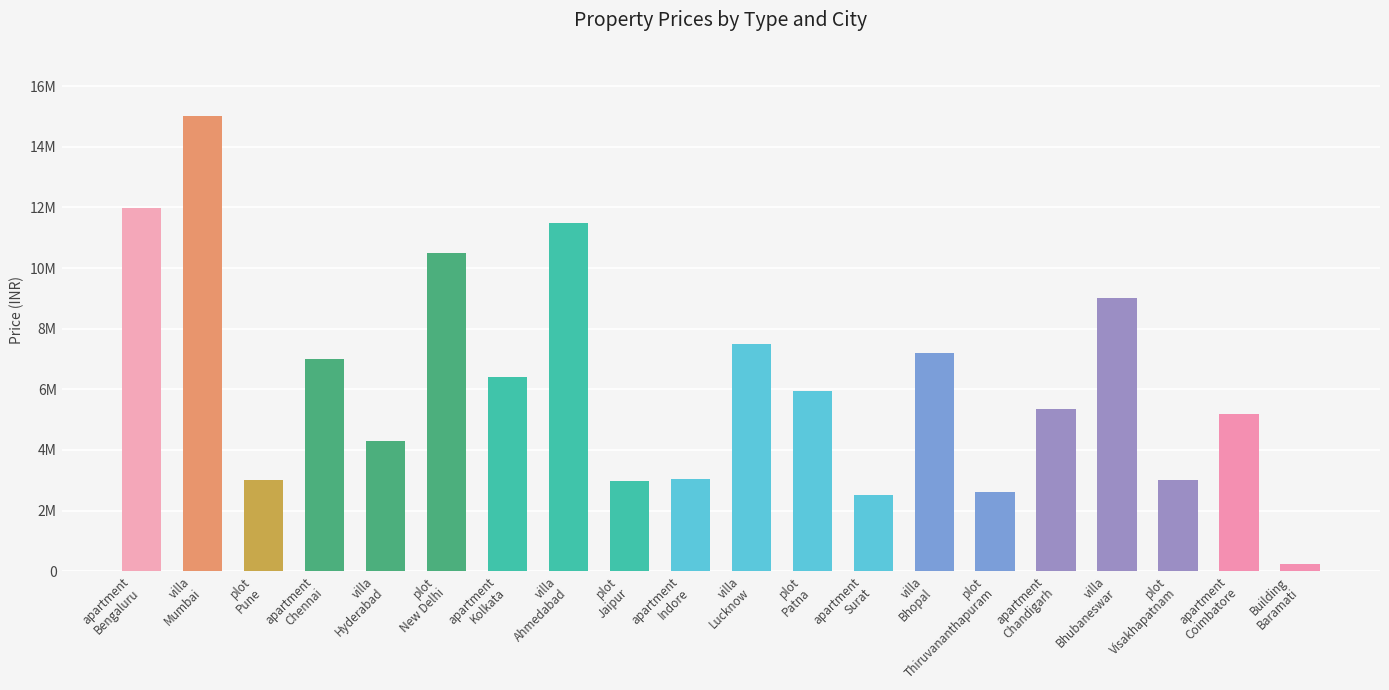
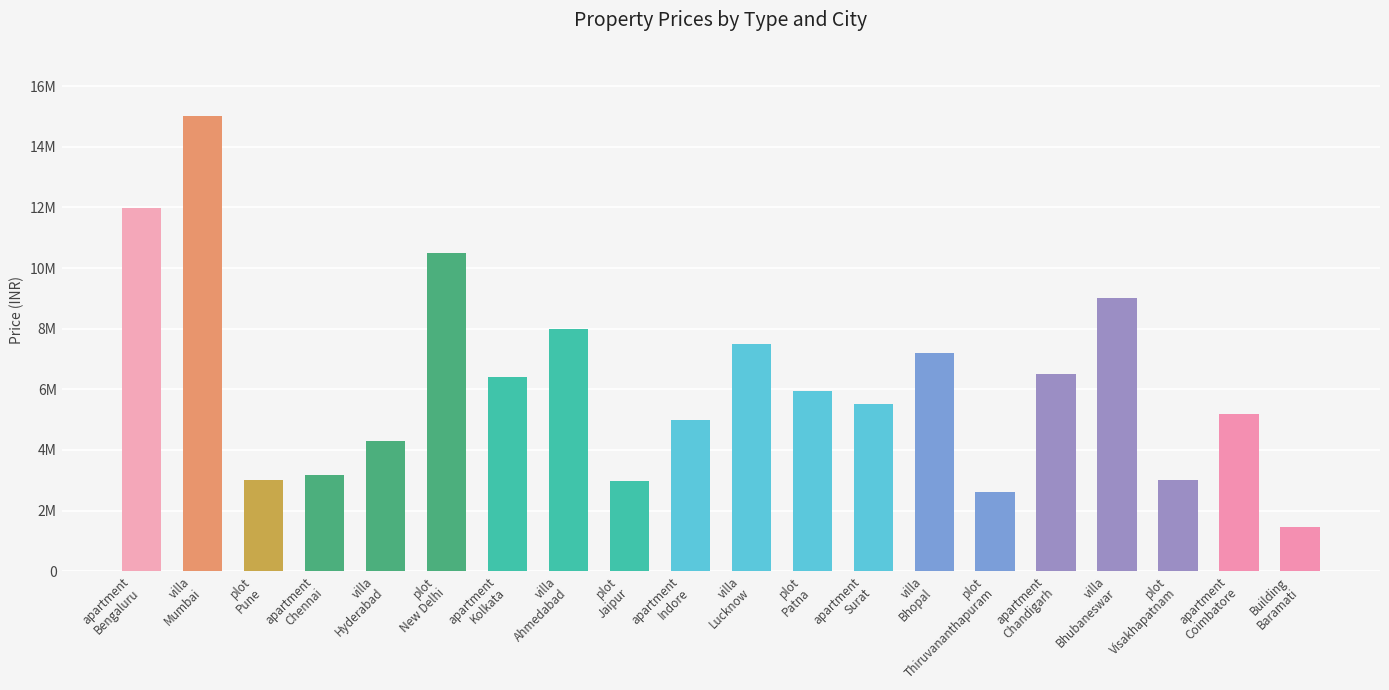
  {
    "apartment Bengaluru": 12000000,
    "villa Mumbai": 15000000,
    "plot Pune": 3000000,
-   "apartment Chennai": 7000000,
+   "apartment Chennai": 3200000,
    "villa Hyderabad": 4300000,
    "plot New Delhi": 10500000,
    "apartment Kolkata": 6400000,
-   "villa Ahmedabad": 11500000,
+   "villa Ahmedabad": 8000000,
    "plot Jaipur": 3000000,
-   "apartment Indore": 3100000,
+   "apartment Indore": 5000000,
    "villa Lucknow": 7500000,
    "plot Patna": 5900000,
-   "apartment Surat": 2500000,
+   "apartment Surat": 5500000,
    "villa Bhopal": 7200000,
    "plot Thiruvananthapuram": 2600000,
-   "apartment Chandigarh": 5300000,
+   "apartment Chandigarh": 6500000,
    "villa Bhubaneswar": 9000000,
    "plot Visakhapatnam": 3000000,
    "apartment Coimbatore": 5200000,
-   "Building Baramati": 200000
+   "Building Baramati": 1500000
  }
